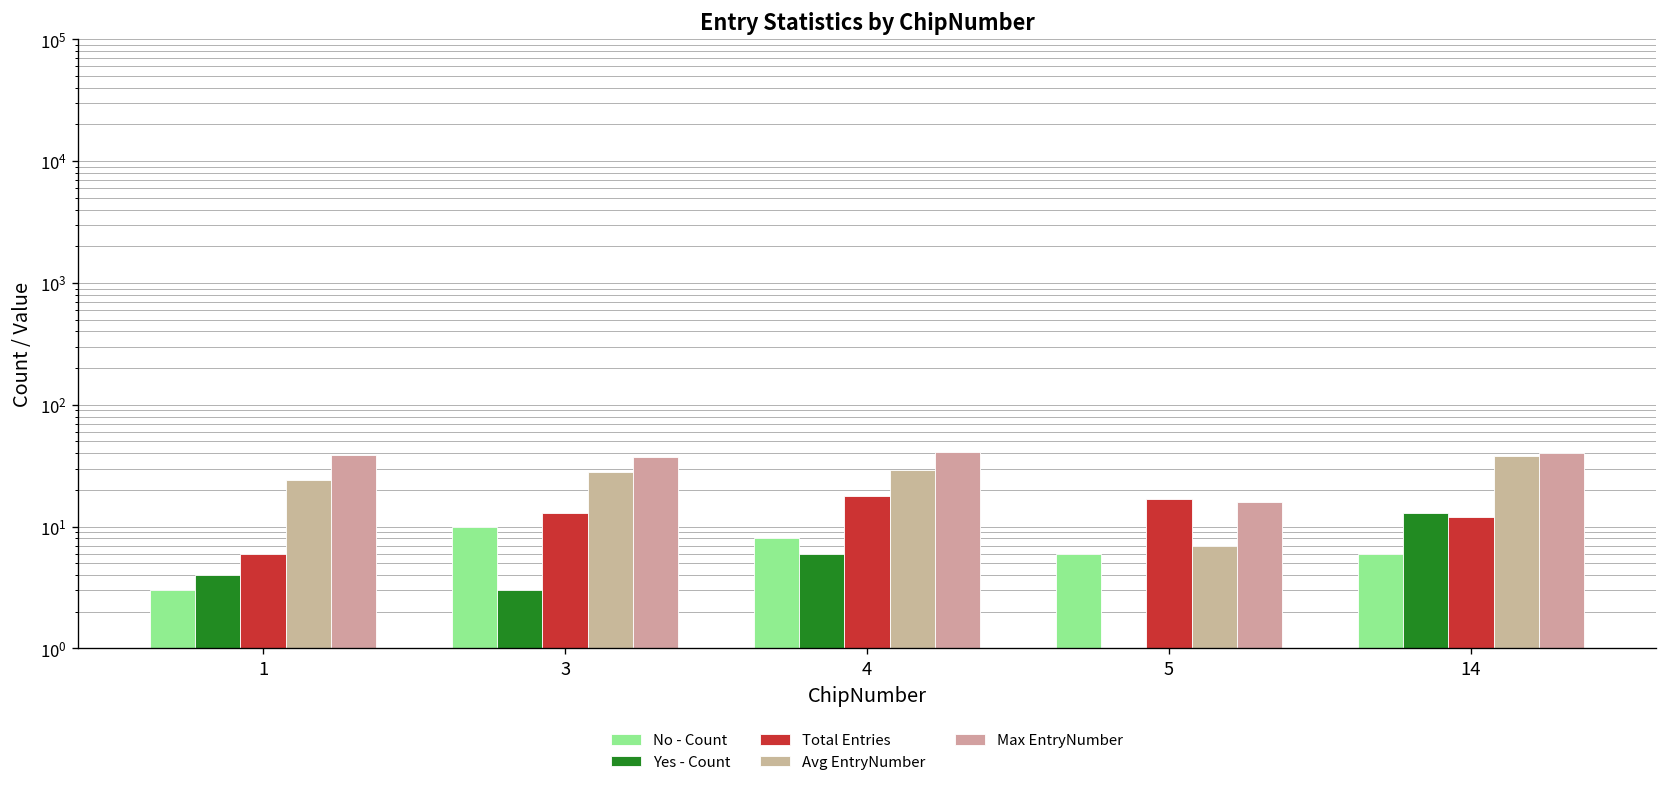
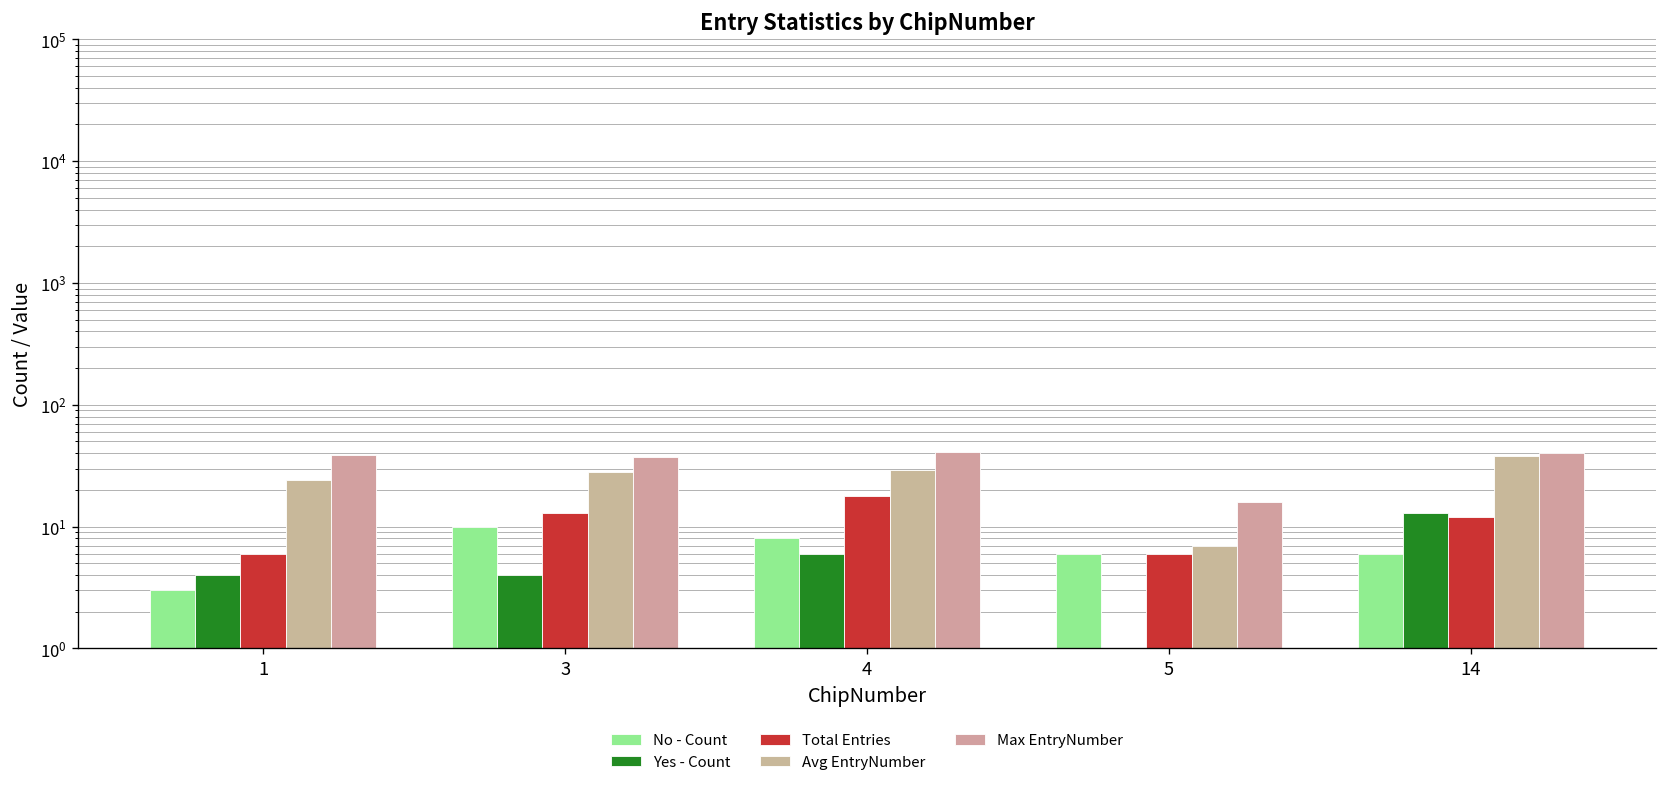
  {
    "No - Count": {
      "1": 3,
      "3": 10,
      "4": 8,
      "5": 6,
      "14": 6
    },
    "Yes - Count": {
      "1": 4,
-     "3": 3,
+     "3": 4,
      "4": 6,
      "14": 13
    },
    "Total Entries": {
      "1": 6,
      "3": 13,
      "4": 18,
-     "5": 17,
+     "5": 6,
      "14": 12
    }
  }
